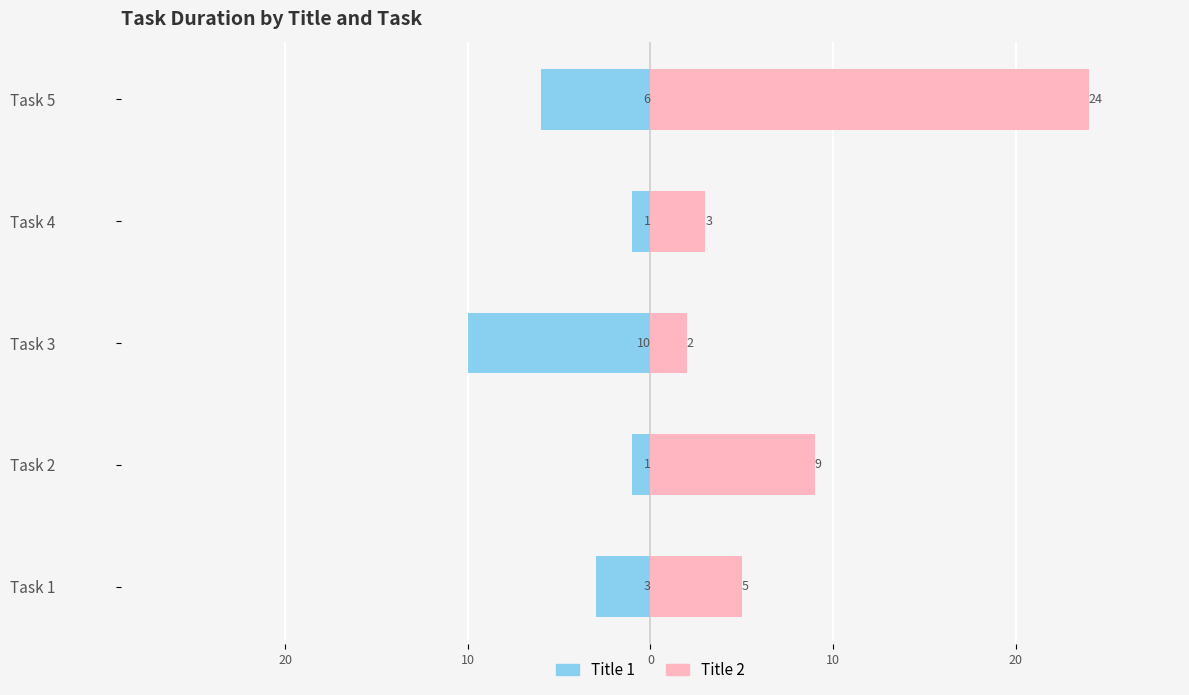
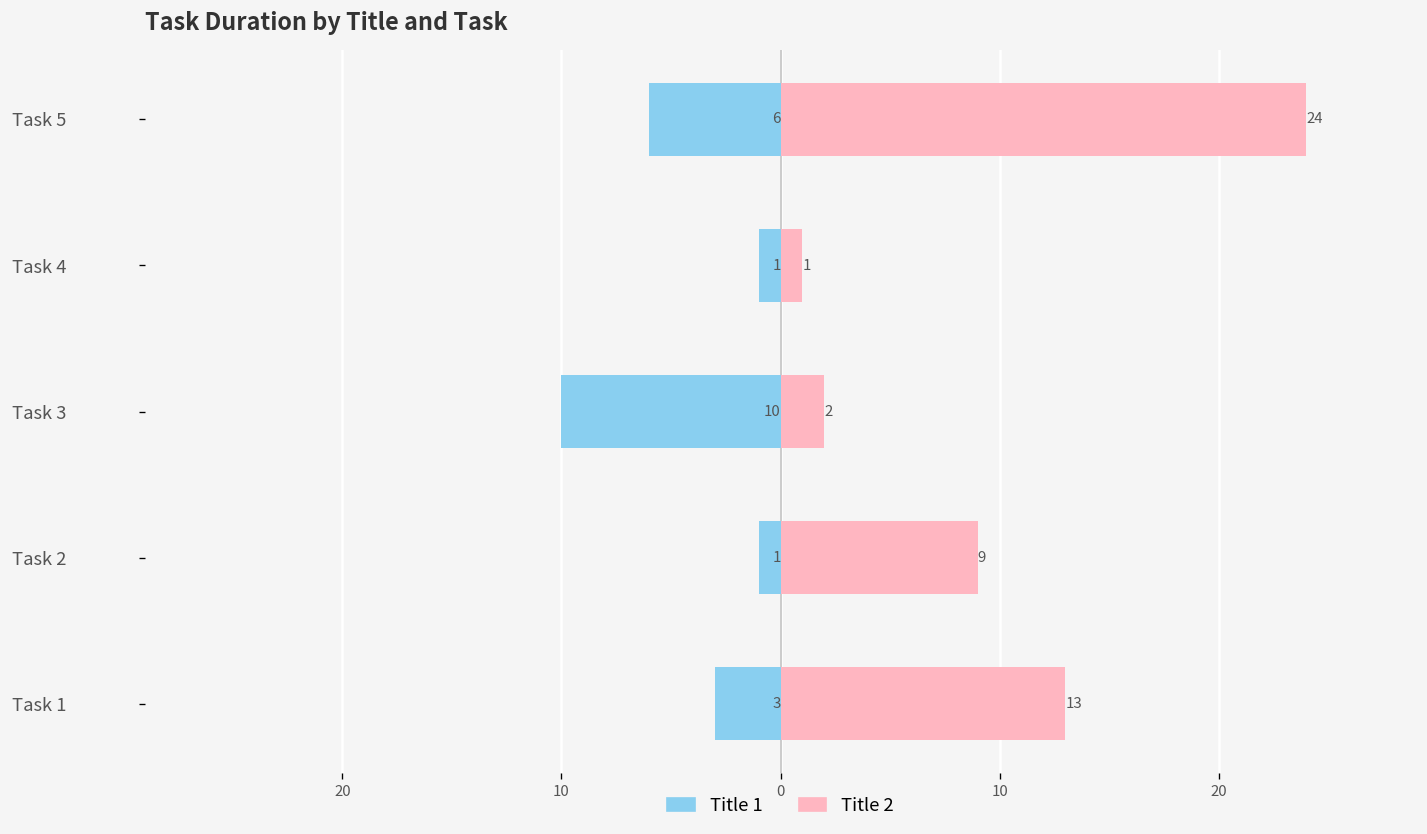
  {
    "Title 2": {
      "Task 5": 24,
-     "Task 4": 3,
+     "Task 4": 1,
      "Task 3": 2,
      "Task 2": 9,
-     "Task 1": 5
+     "Task 1": 13
    }
  }
